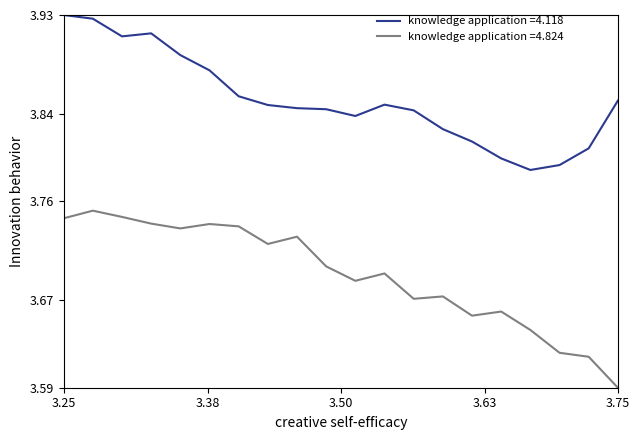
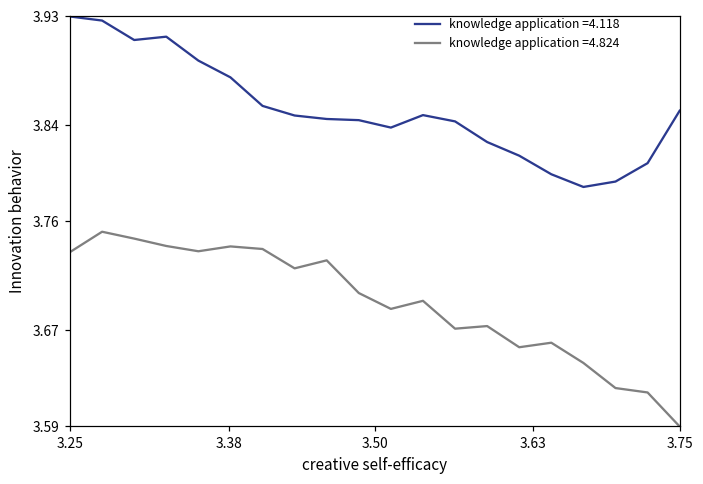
  {
    "knowledge application =4.118": {
      "3.25": 3.930,
      "3.75": 3.852
    },
    "knowledge application =4.824": {
-     "3.25": 3.745,
+     "3.25": 3.735,
      "3.75": 3.590
    }
  }
